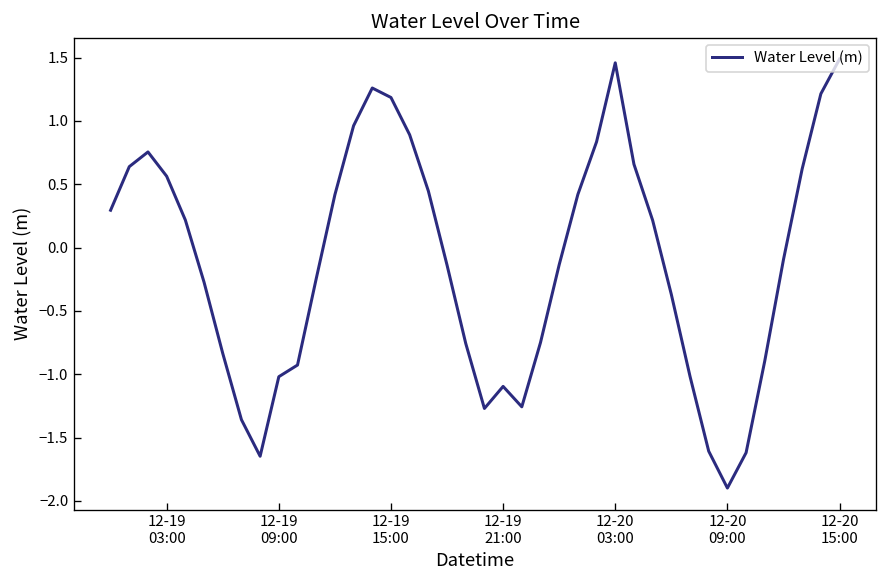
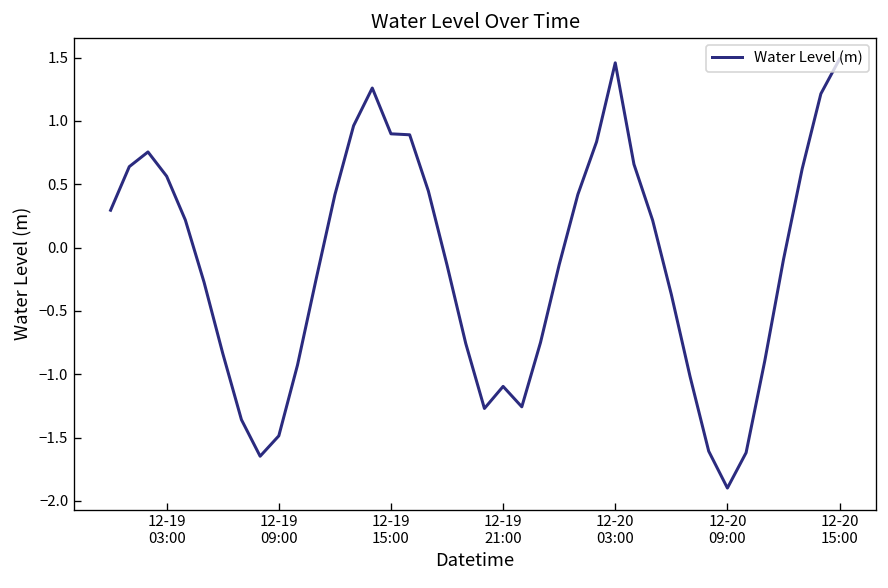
  {
    "12-19 03:00": 0.56,
-   "12-19 09:00": -1.02,
-   "12-19 15:00": 1.19,
+   "12-19 09:00": -1.49,
+   "12-19 15:00": 0.90,
    "12-19 21:00": -1.10,
    "12-20 03:00": 1.46,
    "12-20 09:00": -1.90
  }
